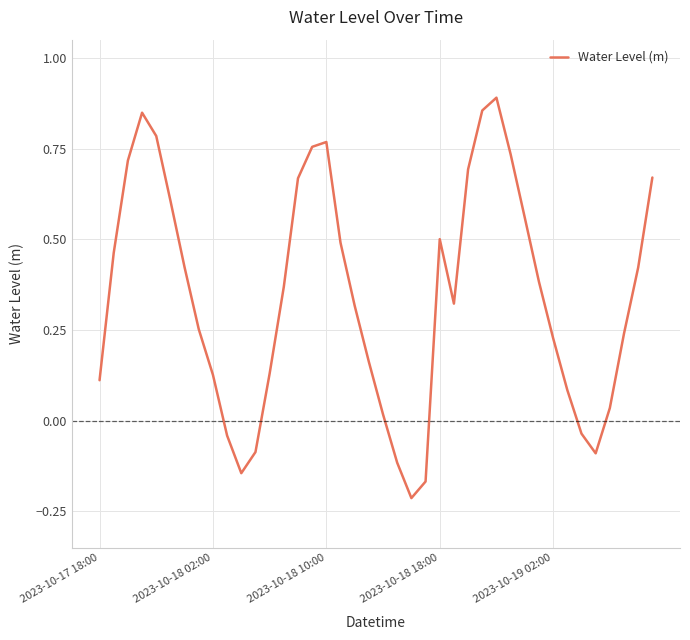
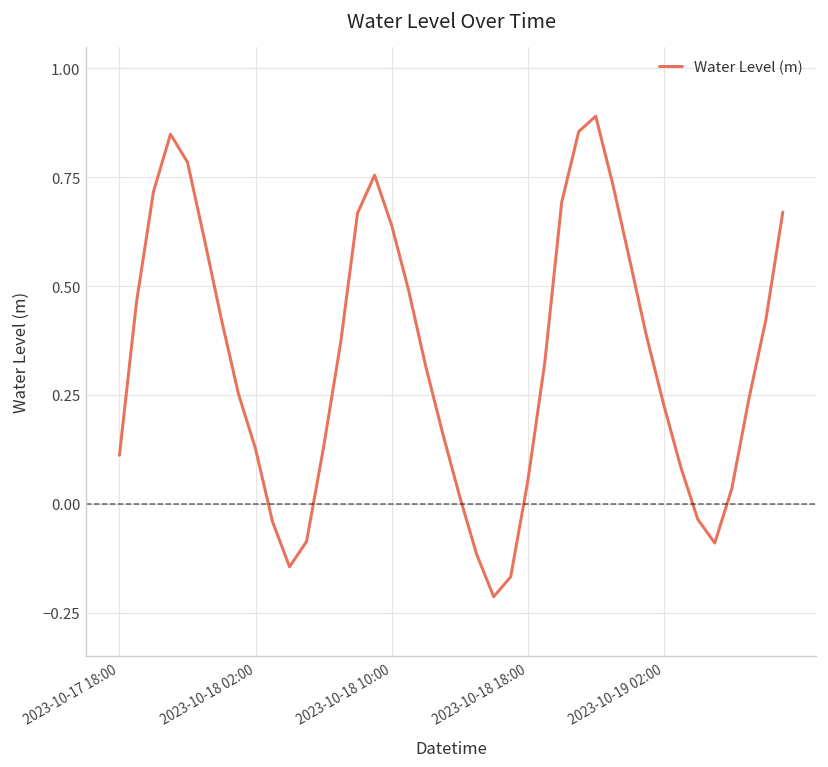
  {
    "2023-10-17 18:00": 0.11,
    "2023-10-18 02:00": 0.13,
-   "2023-10-18 10:00": 0.77,
-   "2023-10-18 18:00": 0.50,
+   "2023-10-18 10:00": 0.64,
+   "2023-10-18 18:00": 0.05,
    "2023-10-19 02:00": 0.23
  }
